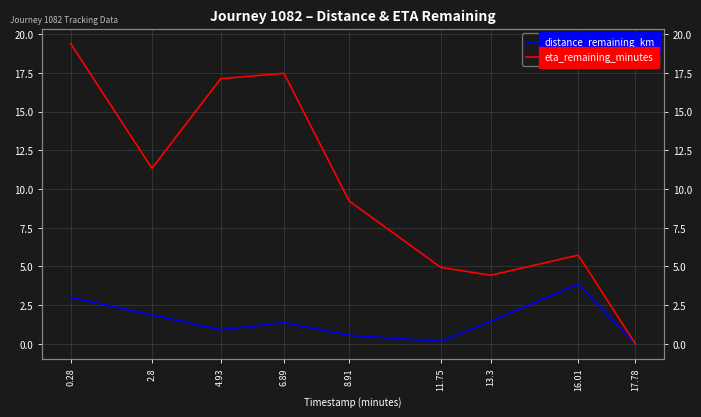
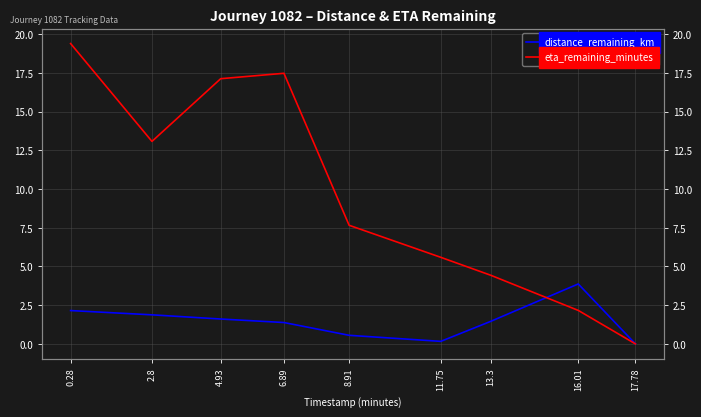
  {
    "distance_remaining_km": {
-     "0.28": 3.0,
+     "0.28": 2.2,
      "2.8": 1.9,
-     "4.93": 0.9,
+     "4.93": 1.6,
      "6.89": 1.4,
      "8.91": 0.6,
      "11.75": 0.2,
      "13.3": 1.5,
      "16.01": 3.9
    },
    "eta_remaining_minutes": {
      "0.28": 19.4,
-     "2.8": 11.3,
+     "2.8": 13.1,
      "4.93": 17.1,
      "6.89": 17.5,
-     "8.91": 9.2,
-     "11.75": 4.9,
+     "8.91": 7.7,
+     "11.75": 5.6,
      "13.3": 4.4,
-     "16.01": 5.7
+     "16.01": 2.2
    }
  }
